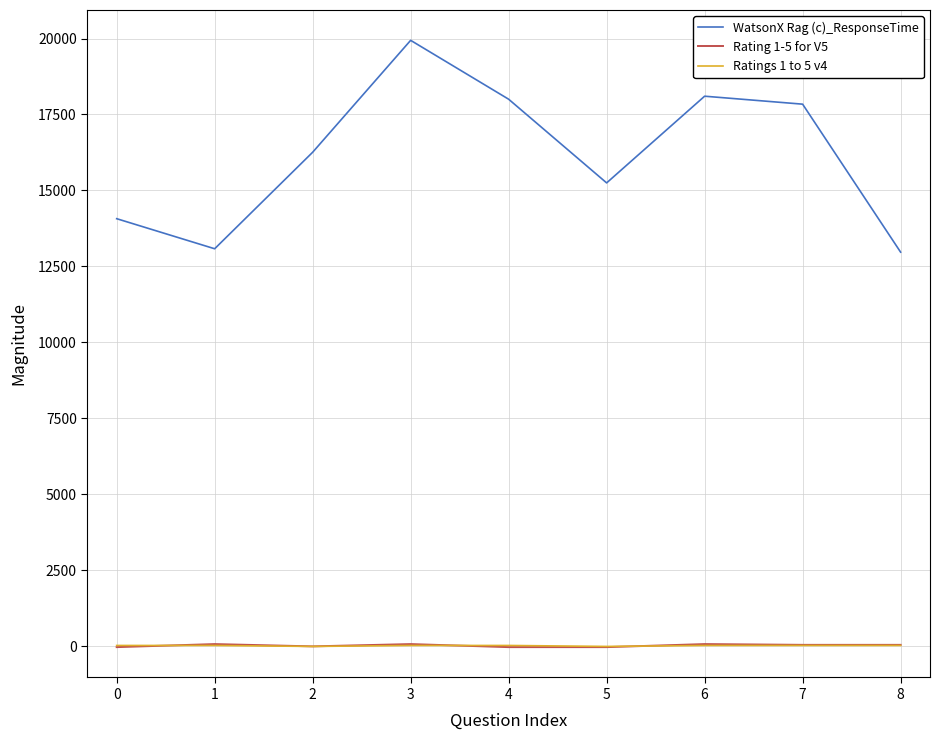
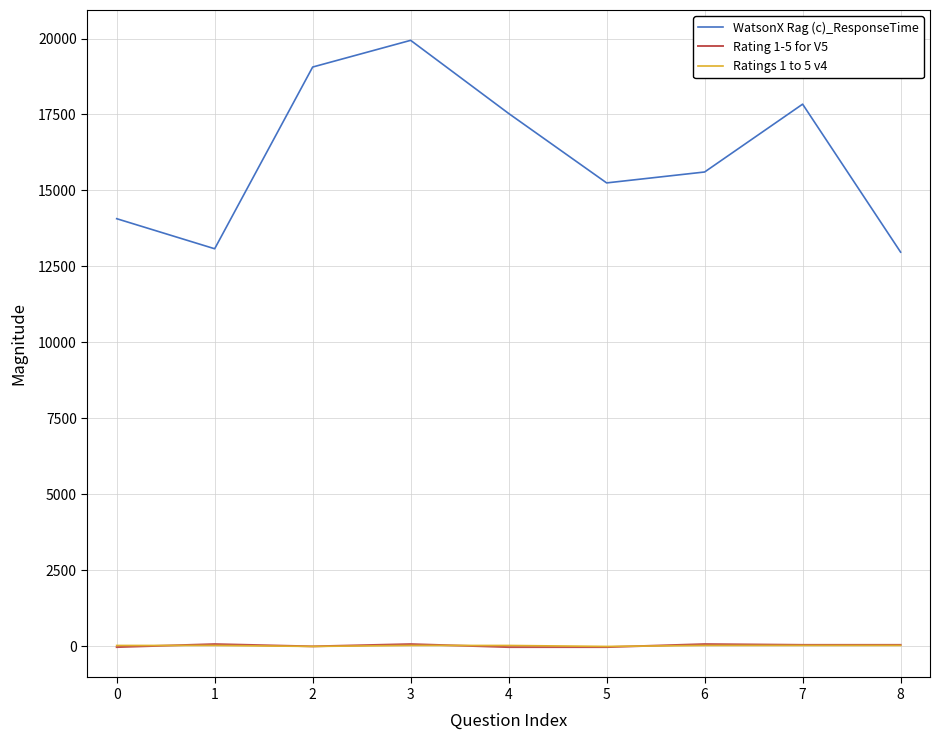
  {
    "WatsonX Rag (c)_ResponseTime": {
      "0": 14100,
      "1": 13100,
-     "2": 16300,
+     "2": 19100,
      "3": 19900,
-     "4": 18000,
+     "4": 17500,
      "5": 15200,
-     "6": 18100,
+     "6": 15600,
      "7": 17800,
      "8": 13000
    }
  }
